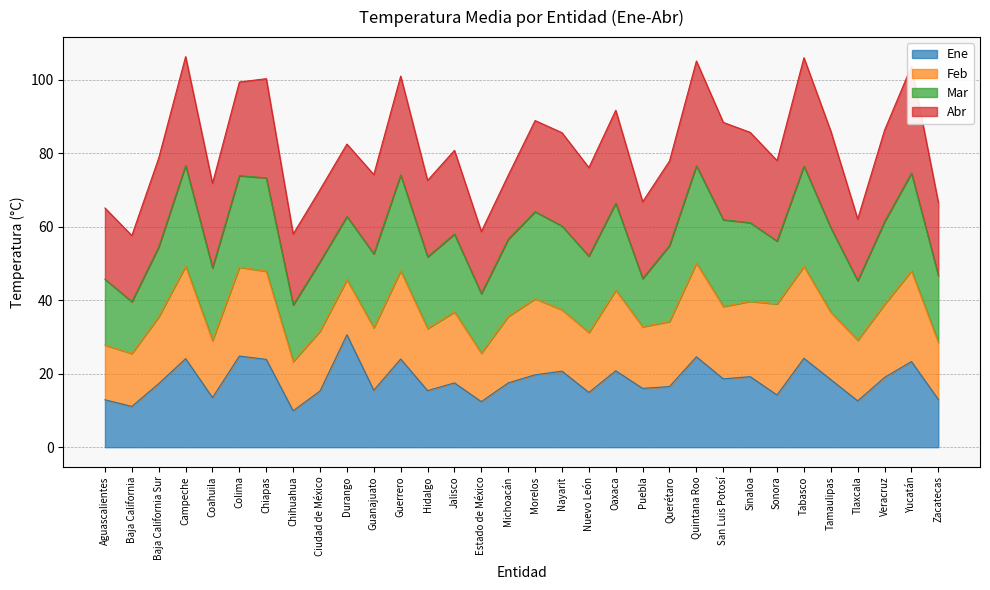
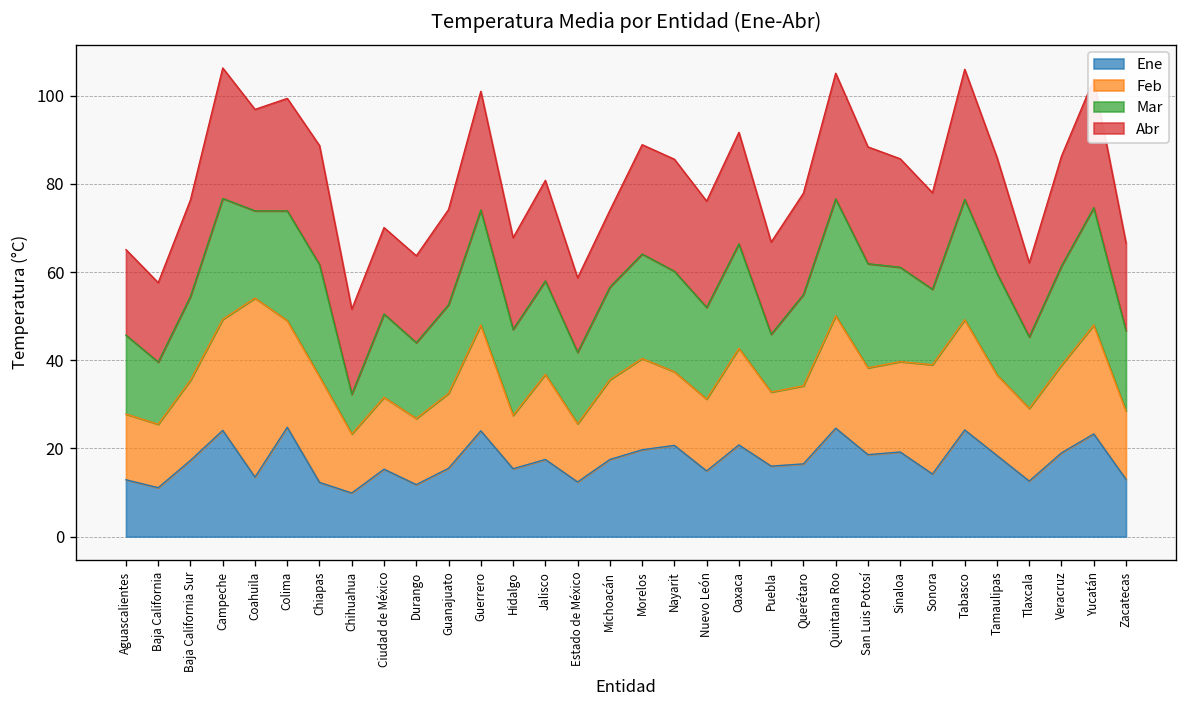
  {
    "Ene": {
      "Aguascalientes": 13,
      "Baja California": 11,
      "Baja California Sur": 17,
      "Campeche": 24,
      "Coahuila": 14,
      "Colima": 25,
-     "Chiapas": 24,
+     "Chiapas": 12,
      "Chihuahua": 10,
      "Ciudad de México": 15,
-     "Durango": 31,
+     "Durango": 12,
      "Guanajuato": 16,
      "Guerrero": 24,
      "Hidalgo": 15,
      "Jalisco": 18,
      "Estado de México": 12,
      "Michoacán": 18,
      "Morelos": 20,
      "Nayarit": 21,
      "Nuevo León": 15,
      "Oaxaca": 21,
      "Puebla": 16,
      "Querétaro": 17,
      "Quintana Roo": 25,
      "San Luis Potosí": 19,
      "Sinaloa": 19,
      "Sonora": 14,
      "Tabasco": 24,
      "Tamaulipas": 18,
      "Tlaxcala": 13,
      "Veracruz": 19,
      "Yucatán": 23,
      "Zacatecas": 13
    },
    "Feb": {
      "Aguascalientes": 15,
      "Baja California": 14,
      "Baja California Sur": 18,
      "Campeche": 25,
-     "Coahuila": 16,
+     "Coahuila": 41,
      "Colima": 24,
      "Chiapas": 24,
      "Chihuahua": 13,
      "Ciudad de México": 16,
      "Durango": 15,
      "Guanajuato": 17,
      "Guerrero": 24,
-     "Hidalgo": 17,
+     "Hidalgo": 12,
      "Jalisco": 19,
      "Estado de México": 13,
      "Michoacán": 18,
      "Morelos": 21,
      "Nayarit": 17,
      "Nuevo León": 16,
      "Oaxaca": 22,
      "Puebla": 17,
      "Querétaro": 18,
      "Quintana Roo": 26,
      "San Luis Potosí": 20,
      "Sinaloa": 21,
      "Sonora": 25,
      "Tabasco": 25,
      "Tamaulipas": 18,
      "Tlaxcala": 17,
      "Veracruz": 20,
      "Yucatán": 25,
      "Zacatecas": 16
    },
    "Mar": {
      "Aguascalientes": 18,
      "Baja California": 14,
      "Baja California Sur": 19,
      "Campeche": 27,
      "Coahuila": 20,
      "Colima": 25,
      "Chiapas": 25,
-     "Chihuahua": 15,
+     "Chihuahua": 9,
      "Ciudad de México": 19,
      "Durango": 17,
      "Guanajuato": 20,
      "Guerrero": 26,
      "Hidalgo": 20,
      "Jalisco": 21,
      "Estado de México": 16,
      "Michoacán": 21,
      "Morelos": 24,
      "Nayarit": 23,
      "Nuevo León": 21,
      "Oaxaca": 24,
      "Puebla": 13,
      "Querétaro": 21,
      "Quintana Roo": 26,
      "San Luis Potosí": 24,
      "Sinaloa": 21,
      "Sonora": 17,
      "Tabasco": 27,
      "Tamaulipas": 23,
      "Tlaxcala": 16,
      "Veracruz": 23,
      "Yucatán": 27,
      "Zacatecas": 18
    },
    "Abr": {
      "Aguascalientes": 19,
      "Baja California": 18,
-     "Baja California Sur": 24,
+     "Baja California Sur": 22,
      "Campeche": 30,
      "Coahuila": 23,
      "Colima": 26,
      "Chiapas": 27,
      "Chihuahua": 19,
      "Ciudad de México": 20,
      "Durango": 20,
      "Guanajuato": 22,
      "Guerrero": 27,
      "Hidalgo": 21,
      "Jalisco": 23,
      "Estado de México": 17,
      "Michoacán": 17,
      "Morelos": 25,
      "Nayarit": 25,
      "Nuevo León": 24,
      "Oaxaca": 25,
      "Puebla": 21,
      "Querétaro": 23,
      "Quintana Roo": 29,
      "San Luis Potosí": 27,
      "Sinaloa": 25,
      "Sonora": 22,
      "Tabasco": 30,
      "Tamaulipas": 26,
      "Tlaxcala": 17,
      "Veracruz": 25,
      "Zacatecas": 20
    }
  }
